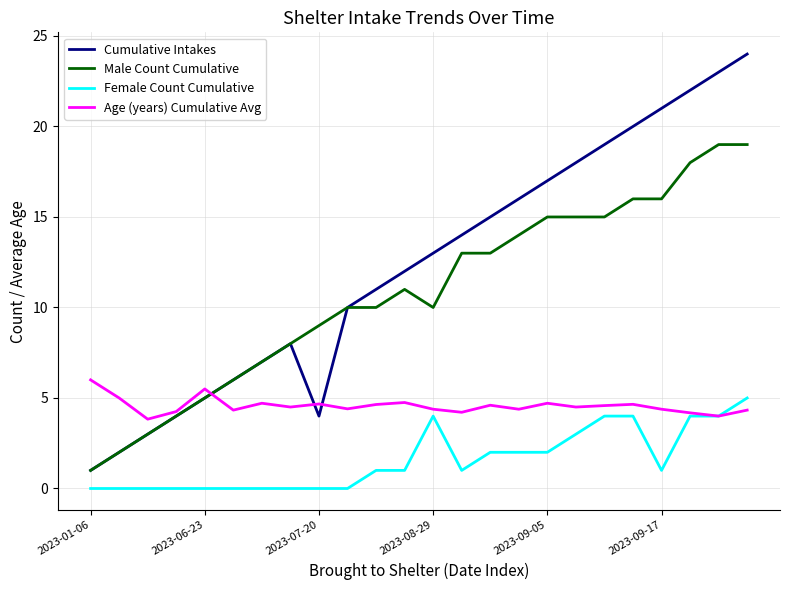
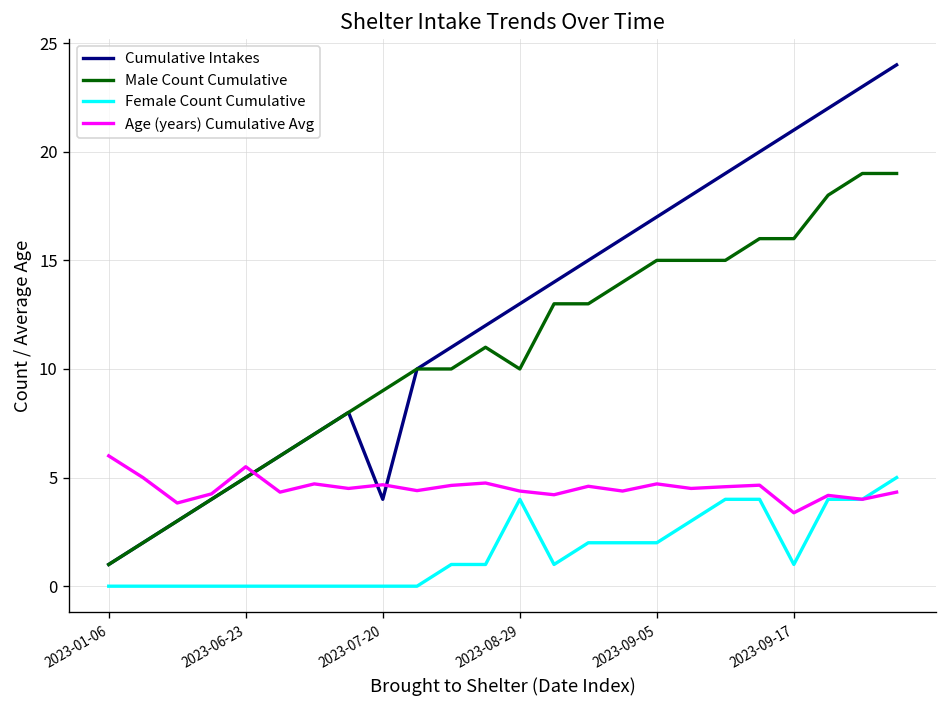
  {
    "Cumulative Intakes": {
      "2023-07-20": 4.0,
      "2023-08-29": 13.0,
      "2023-09-17": 21.0
    },
    "Male Count Cumulative": {
      "2023-07-20": 9.0,
      "2023-08-29": 10.0,
      "2023-09-17": 16.0
    },
    "Female Count Cumulative": {
      "2023-01-06": 0.0,
      "2023-06-23": 0.0,
      "2023-07-20": 0.0,
      "2023-08-29": 4.0,
      "2023-09-17": 1.0
    },
    "Age (years) Cumulative Avg": {
      "2023-01-06": 6.0,
      "2023-06-23": 5.5,
      "2023-07-20": 4.7,
      "2023-08-29": 4.4,
-     "2023-09-17": 4.4
+     "2023-09-17": 3.4
    }
  }
